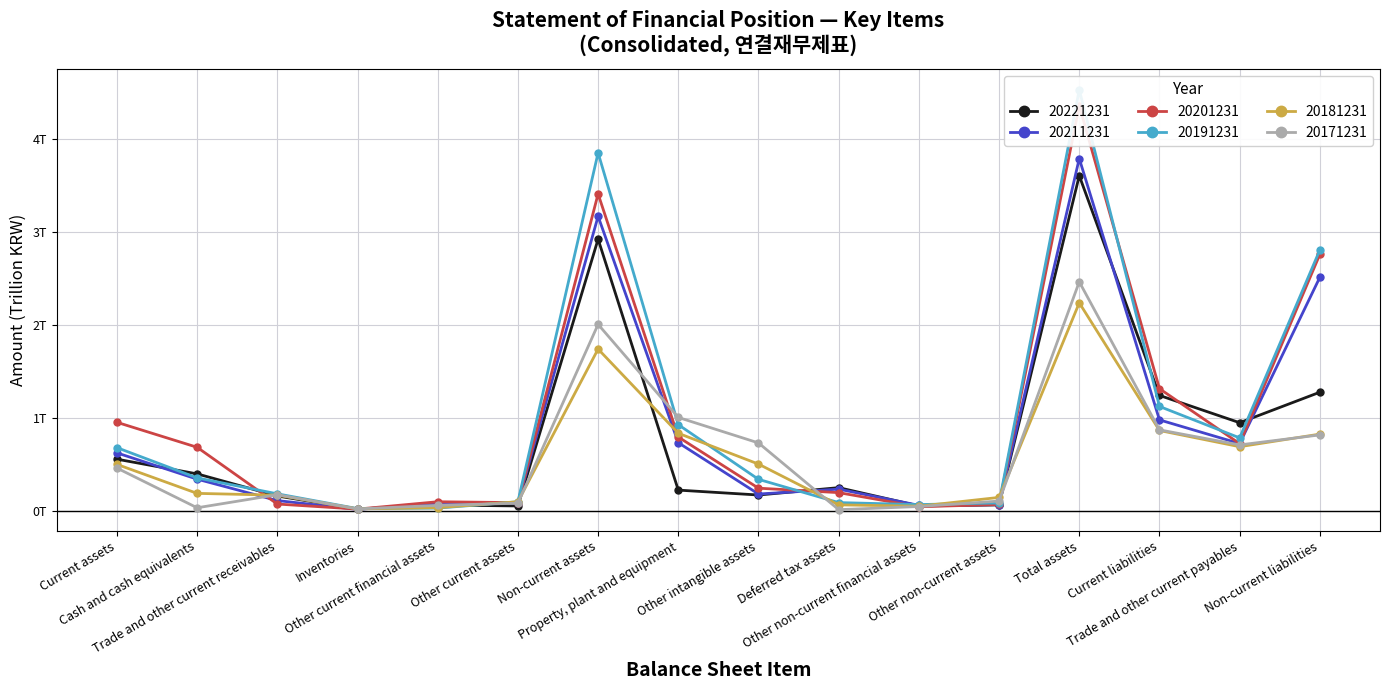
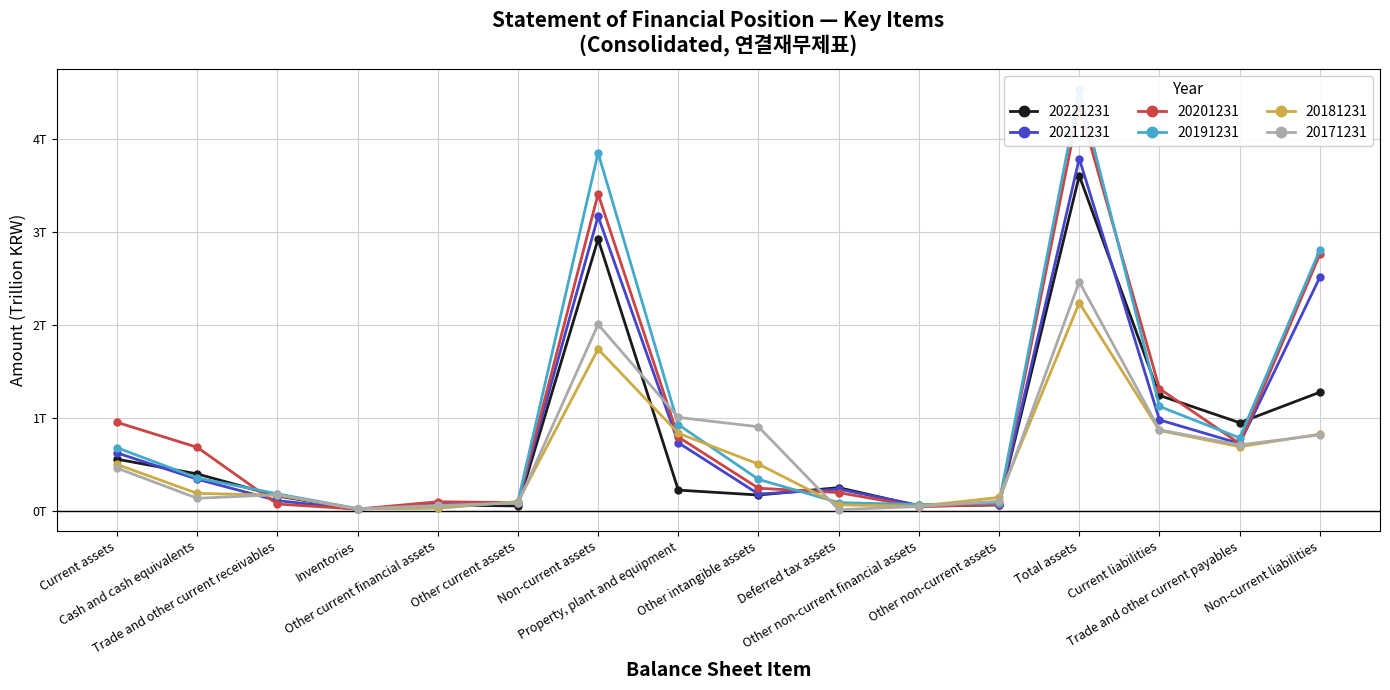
  {
    "20221231": {
      "Current assets": "0.6T",
      "Cash and cash equivalents": "0.4T",
      "Other current assets": "0.1T",
      "Non-current assets": "2.9T",
      "Property, plant and equipment": "0.2T",
      "Total assets": "3.6T",
      "Current liabilities": "1.2T",
      "Trade and other current payables": "0.9T",
      "Non-current liabilities": "1.3T"
    },
    "20211231": {
      "Current assets": "0.6T",
      "Trade and other current receivables": "0.1T",
      "Non-current assets": "3.2T",
      "Property, plant and equipment": "0.7T",
      "Total assets": "3.8T",
      "Current liabilities": "1.0T",
      "Non-current liabilities": "2.5T"
    },
    "20201231": {
      "Current assets": "0.9T",
      "Cash and cash equivalents": "0.7T",
      "Trade and other current receivables": "0.1T",
      "Non-current assets": "3.4T",
      "Property, plant and equipment": "0.8T",
      "Other intangible assets": "0.2T",
      "Deferred tax assets": "0.2T",
      "Current liabilities": "1.3T",
      "Non-current liabilities": "2.8T"
    },
    "20191231": {
      "Current assets": "0.7T",
      "Non-current assets": "3.8T",
      "Property, plant and equipment": "0.9T",
      "Other intangible assets": "0.3T",
      "Current liabilities": "1.1T",
      "Trade and other current payables": "0.8T",
      "Non-current liabilities": "2.8T"
    },
    "20181231": {
      "Current assets": "0.5T",
      "Cash and cash equivalents": "0.2T",
      "Non-current assets": "1.7T",
      "Property, plant and equipment": "0.8T",
      "Other intangible assets": "0.5T",
      "Other non-current assets": "0.1T",
      "Total assets": "2.2T"
    },
    "20171231": {
      "Current assets": "0.5T",
-     "Cash and cash equivalents": "0.0T",
+     "Cash and cash equivalents": "0.1T",
      "Non-current assets": "2.0T",
      "Property, plant and equipment": "1.0T",
-     "Other intangible assets": "0.7T",
+     "Other intangible assets": "0.9T",
      "Deferred tax assets": "0.0T",
      "Total assets": "2.5T"
    }
  }
